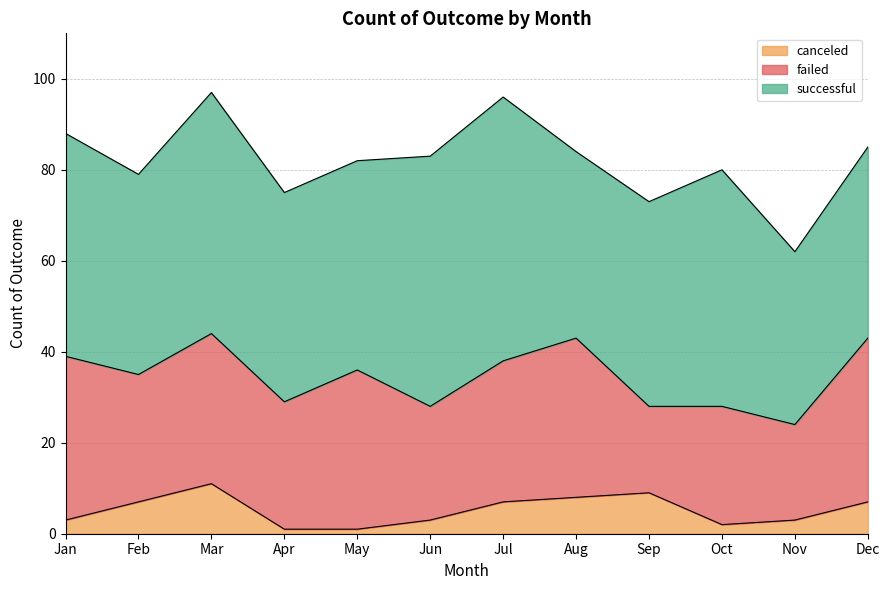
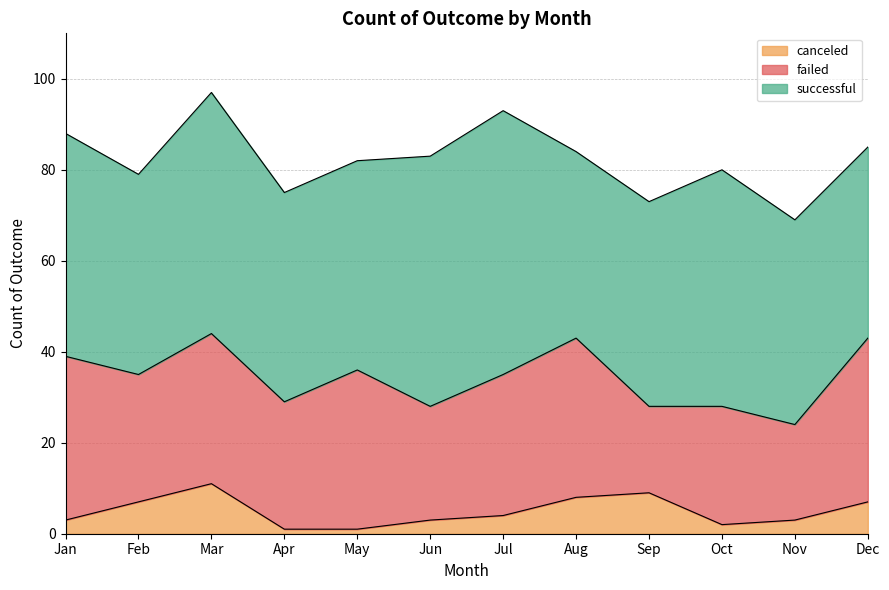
  {
    "canceled": {
      "Jan": 3,
      "Feb": 7,
      "Mar": 11,
      "Apr": 1,
      "May": 1,
      "Jun": 3,
-     "Jul": 7,
+     "Jul": 4,
      "Aug": 8,
      "Sep": 9,
      "Oct": 2,
      "Nov": 3,
      "Dec": 7
    },
    "failed": {
      "Jan": 36,
      "Feb": 28,
      "Mar": 33,
      "Apr": 28,
      "May": 35,
      "Jun": 25,
      "Jul": 31,
      "Aug": 35,
      "Sep": 19,
      "Oct": 26,
      "Nov": 21,
      "Dec": 36
    },
    "successful": {
      "Jan": 49,
      "Feb": 44,
      "Mar": 53,
      "Apr": 46,
      "May": 46,
      "Jun": 55,
      "Jul": 58,
      "Aug": 41,
      "Sep": 45,
      "Oct": 52,
-     "Nov": 38,
+     "Nov": 45,
      "Dec": 42
    }
  }
